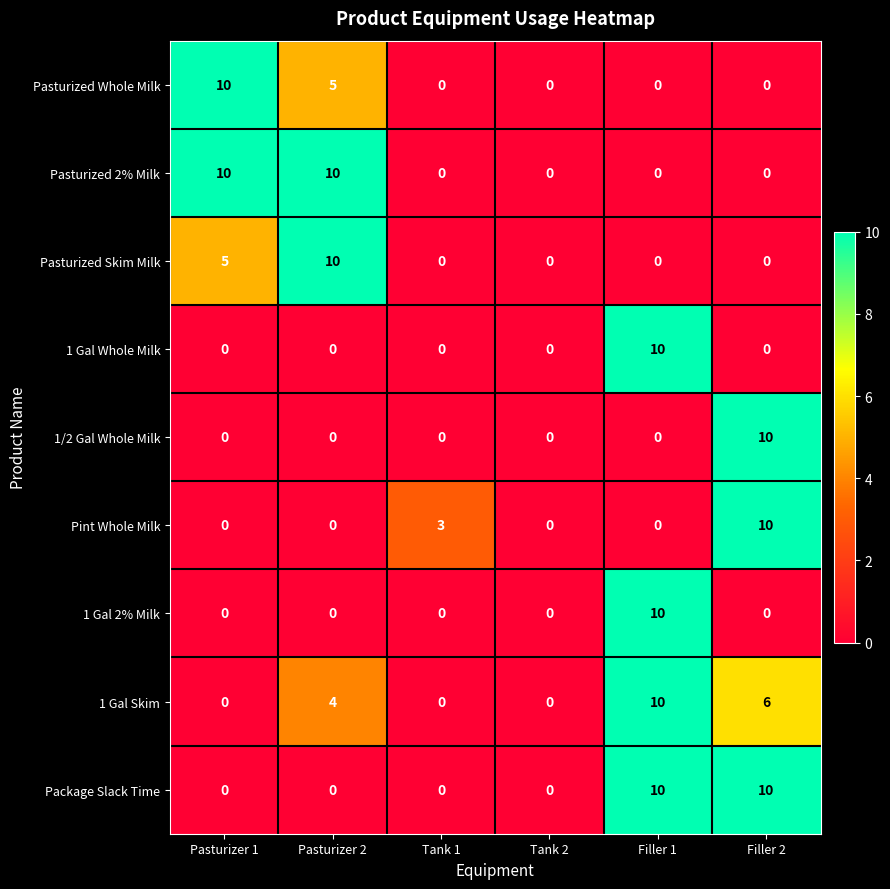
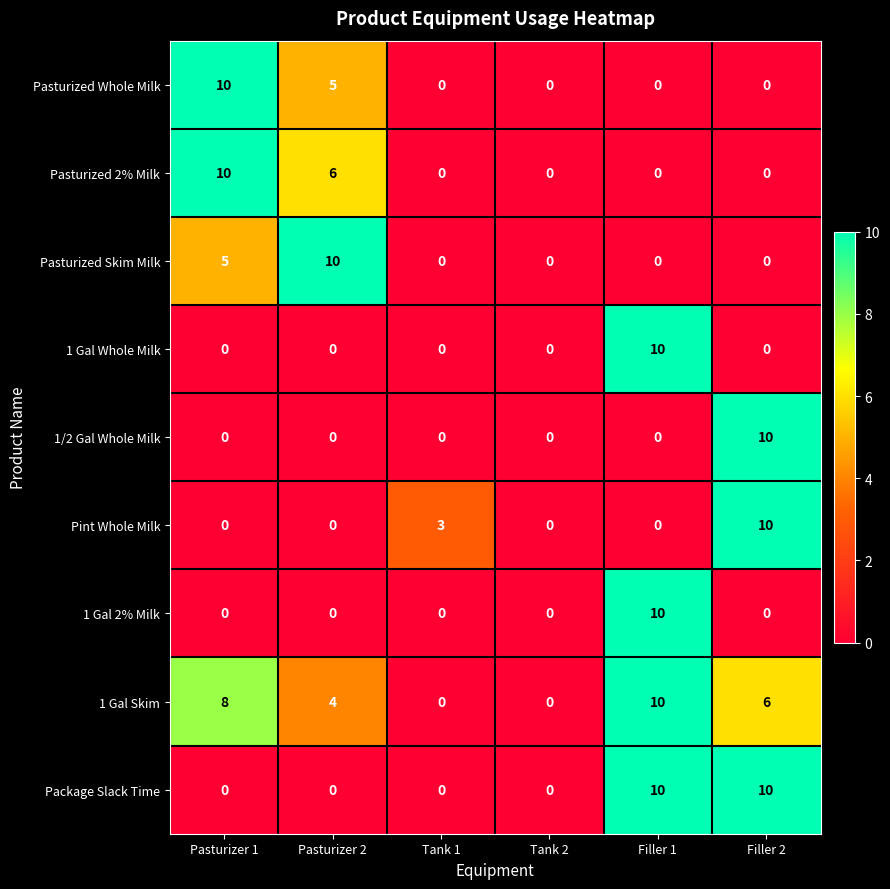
  {
    "Pasturized Whole Milk": {
      "Pasturizer 1": 10,
      "Pasturizer 2": 5,
      "Tank 1": 0,
      "Tank 2": 0,
      "Filler 1": 0,
      "Filler 2": 0
    },
    "Pasturized 2% Milk": {
      "Pasturizer 1": 10,
-     "Pasturizer 2": 10,
+     "Pasturizer 2": 6,
      "Tank 1": 0,
      "Tank 2": 0,
      "Filler 1": 0,
      "Filler 2": 0
    },
    "Pasturized Skim Milk": {
      "Pasturizer 1": 5,
      "Pasturizer 2": 10,
      "Tank 1": 0,
      "Tank 2": 0,
      "Filler 1": 0,
      "Filler 2": 0
    },
    "1 Gal Whole Milk": {
      "Pasturizer 1": 0,
      "Pasturizer 2": 0,
      "Tank 1": 0,
      "Tank 2": 0,
      "Filler 1": 10,
      "Filler 2": 0
    },
    "1/2 Gal Whole Milk": {
      "Pasturizer 1": 0,
      "Pasturizer 2": 0,
      "Tank 1": 0,
      "Tank 2": 0,
      "Filler 1": 0,
      "Filler 2": 10
    },
    "Pint Whole Milk": {
      "Pasturizer 1": 0,
      "Pasturizer 2": 0,
      "Tank 1": 3,
      "Tank 2": 0,
      "Filler 1": 0,
      "Filler 2": 10
    },
    "1 Gal 2% Milk": {
      "Pasturizer 1": 0,
      "Pasturizer 2": 0,
      "Tank 1": 0,
      "Tank 2": 0,
      "Filler 1": 10,
      "Filler 2": 0
    },
    "1 Gal Skim": {
-     "Pasturizer 1": 0,
+     "Pasturizer 1": 8,
      "Pasturizer 2": 4,
      "Tank 1": 0,
      "Tank 2": 0,
      "Filler 1": 10,
      "Filler 2": 6
    },
    "Package Slack Time": {
      "Pasturizer 1": 0,
      "Pasturizer 2": 0,
      "Tank 1": 0,
      "Tank 2": 0,
      "Filler 1": 10,
      "Filler 2": 10
    }
  }
